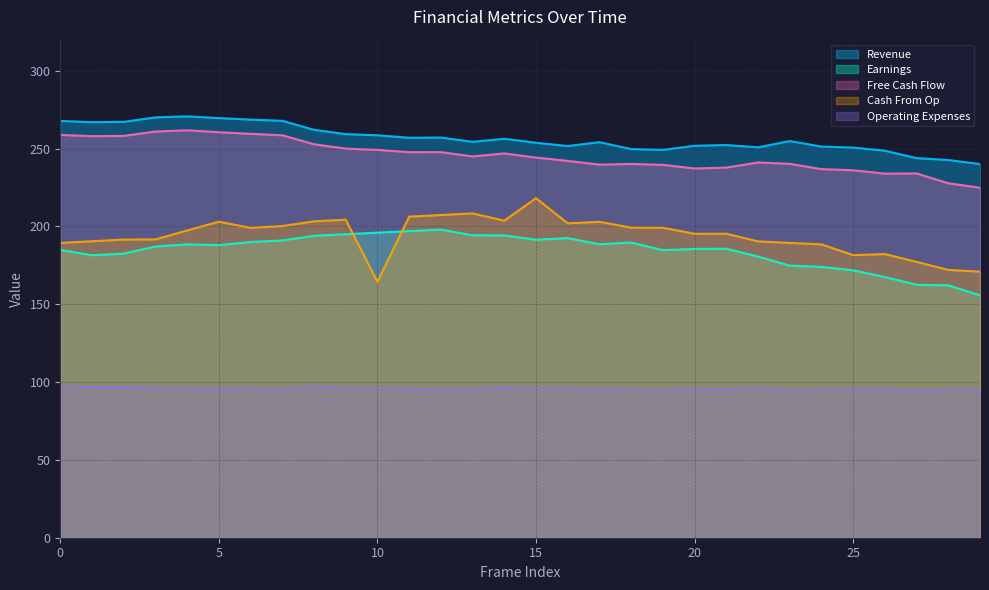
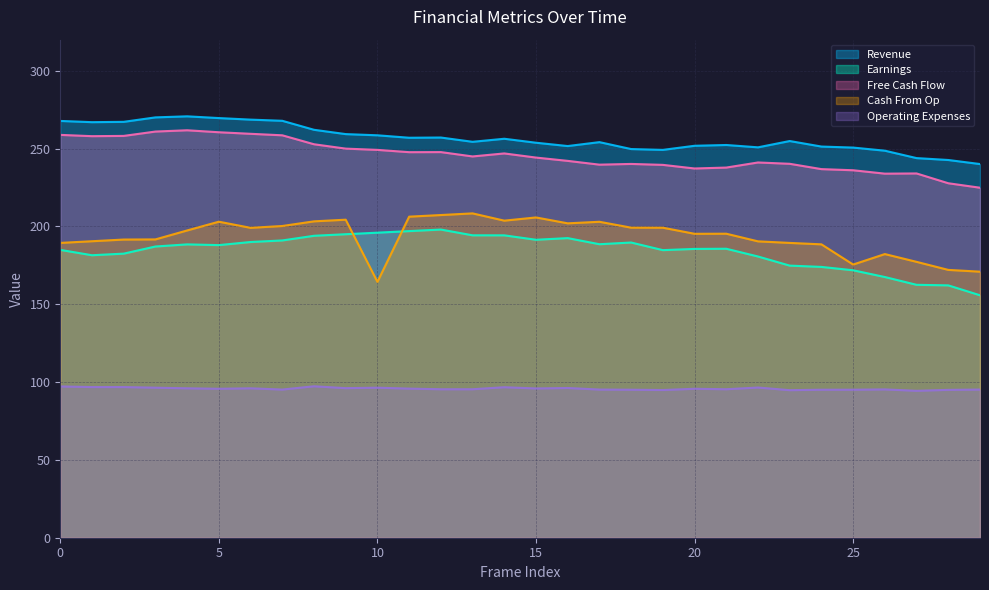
  {
    "Cash From Op": {
      "0": 189,
      "5": 203,
      "10": 164,
-     "15": 218,
+     "15": 206,
      "20": 195,
-     "25": 182
+     "25": 176
    }
  }
